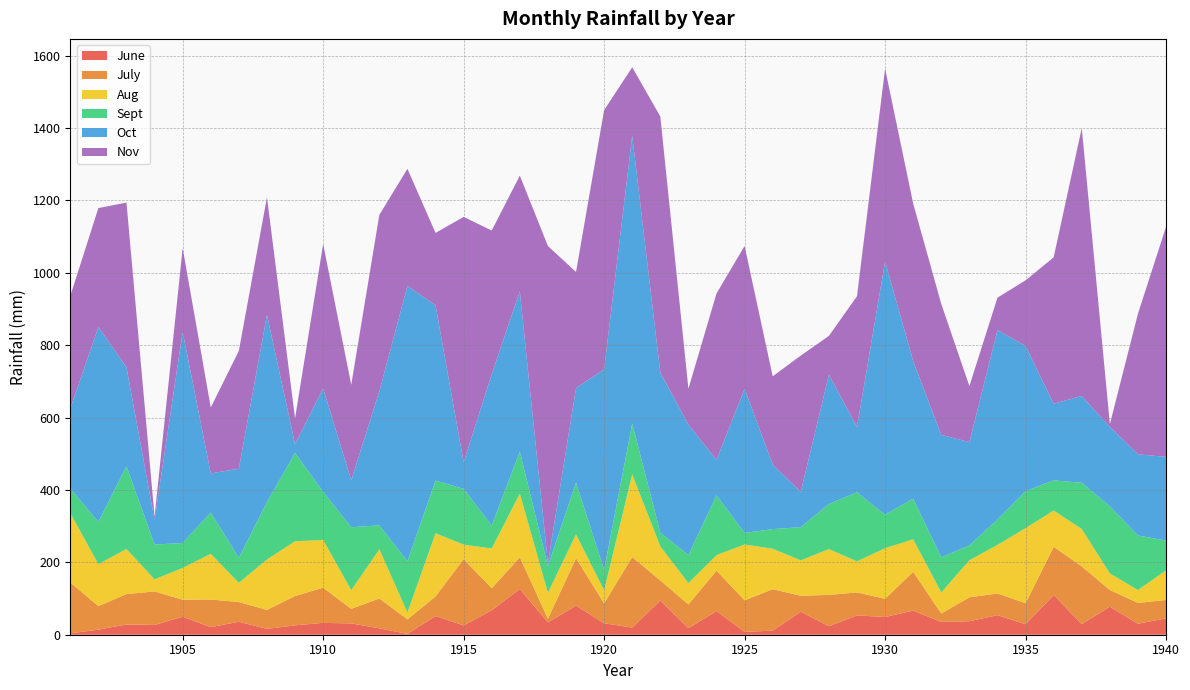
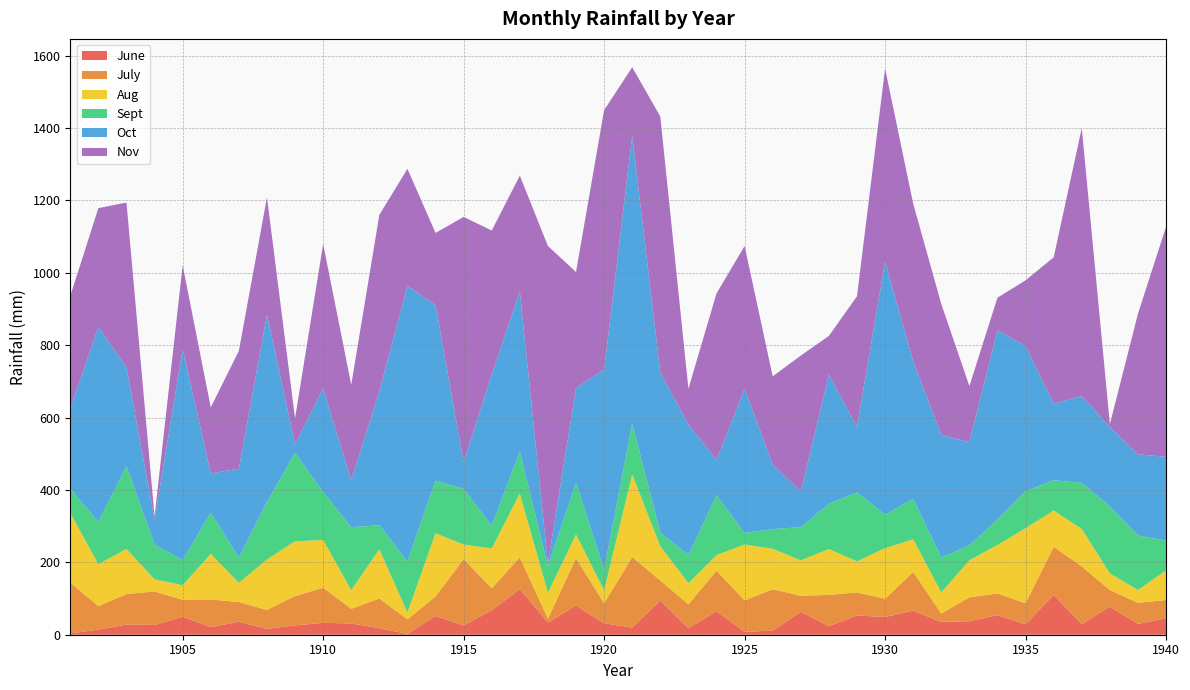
  {
    "Aug": {
-     "1905": 90,
+     "1905": 40,
      "1910": 130,
      "1915": 40,
      "1920": 40,
      "1925": 150,
      "1930": 140,
      "1935": 210,
      "1940": 80
    },
    "Sept": {
      "1905": 70,
      "1910": 130,
      "1915": 150,
      "1920": 60,
      "1925": 30,
      "1930": 90,
      "1935": 100,
      "1940": 80
    },
    "Oct": {
      "1905": 580,
      "1910": 290,
      "1915": 70,
      "1920": 550,
      "1925": 400,
      "1930": 700,
      "1935": 400,
      "1940": 230
    },
    "Nov": {
      "1905": 230,
      "1910": 400,
      "1915": 680,
      "1920": 720,
      "1925": 390,
      "1930": 530,
      "1935": 180,
      "1940": 640
    }
  }
